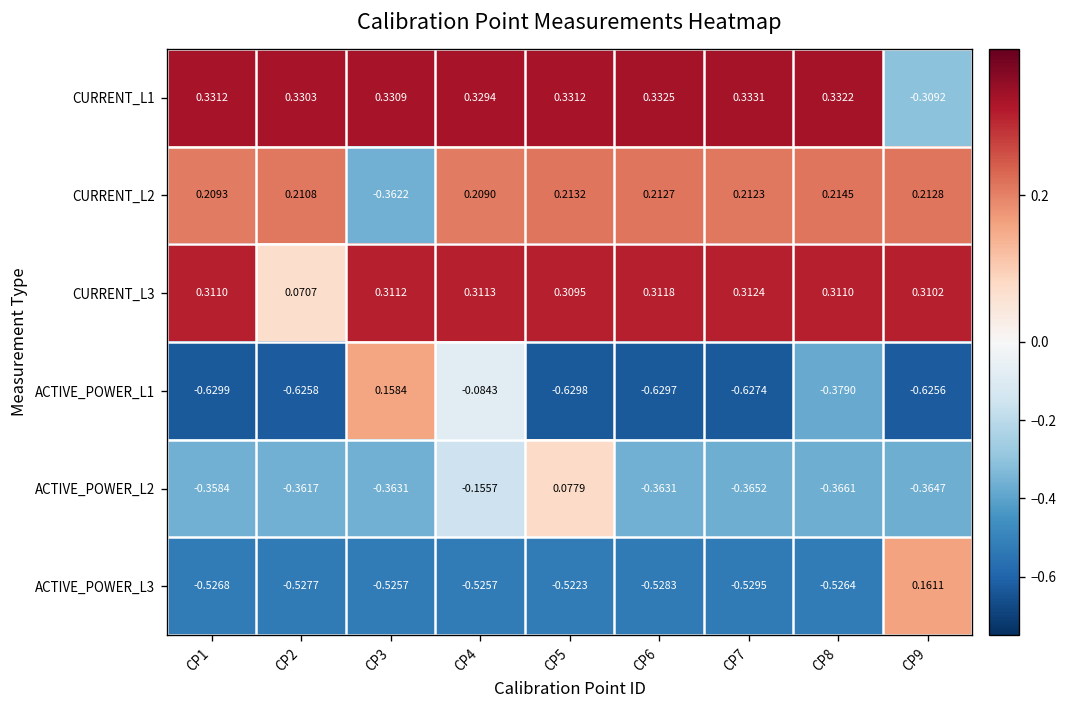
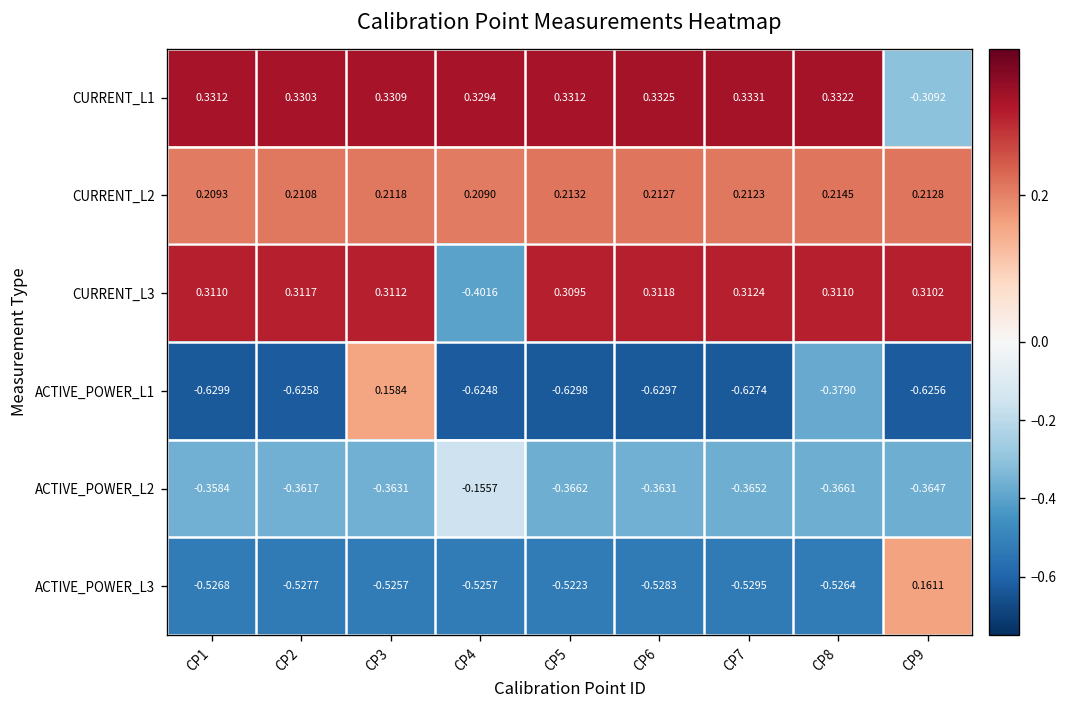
  {
    "CURRENT_L1": {
      "CP1": 0.3312,
      "CP2": 0.3303,
      "CP3": 0.3309,
      "CP4": 0.3294,
      "CP5": 0.3312,
      "CP6": 0.3325,
      "CP7": 0.3331,
      "CP8": 0.3322,
      "CP9": -0.3092
    },
    "CURRENT_L2": {
      "CP1": 0.2093,
      "CP2": 0.2108,
-     "CP3": -0.3622,
+     "CP3": 0.2118,
      "CP4": 0.2090,
      "CP5": 0.2132,
      "CP6": 0.2127,
      "CP7": 0.2123,
      "CP8": 0.2145,
      "CP9": 0.2128
    },
    "CURRENT_L3": {
      "CP1": 0.3110,
-     "CP2": 0.0707,
+     "CP2": 0.3117,
      "CP3": 0.3112,
-     "CP4": 0.3113,
+     "CP4": -0.4016,
      "CP5": 0.3095,
      "CP6": 0.3118,
      "CP7": 0.3124,
      "CP8": 0.3110,
      "CP9": 0.3102
    },
    "ACTIVE_POWER_L1": {
      "CP1": -0.6299,
      "CP2": -0.6258,
      "CP3": 0.1584,
-     "CP4": -0.0843,
+     "CP4": -0.6248,
      "CP5": -0.6298,
      "CP6": -0.6297,
      "CP7": -0.6274,
      "CP8": -0.3790,
      "CP9": -0.6256
    },
    "ACTIVE_POWER_L2": {
      "CP1": -0.3584,
      "CP2": -0.3617,
      "CP3": -0.3631,
      "CP4": -0.1557,
-     "CP5": 0.0779,
+     "CP5": -0.3662,
      "CP6": -0.3631,
      "CP7": -0.3652,
      "CP8": -0.3661,
      "CP9": -0.3647
    },
    "ACTIVE_POWER_L3": {
      "CP1": -0.5268,
      "CP2": -0.5277,
      "CP3": -0.5257,
      "CP4": -0.5257,
      "CP5": -0.5223,
      "CP6": -0.5283,
      "CP7": -0.5295,
      "CP8": -0.5264,
      "CP9": 0.1611
    }
  }
